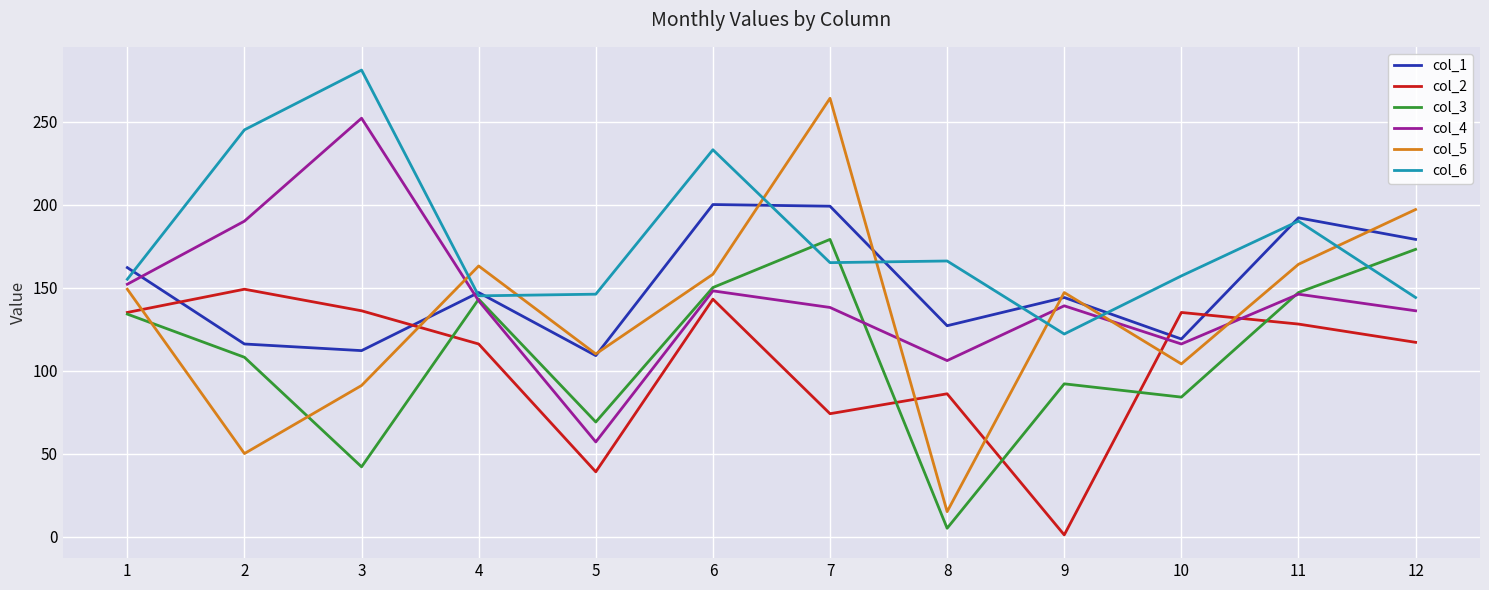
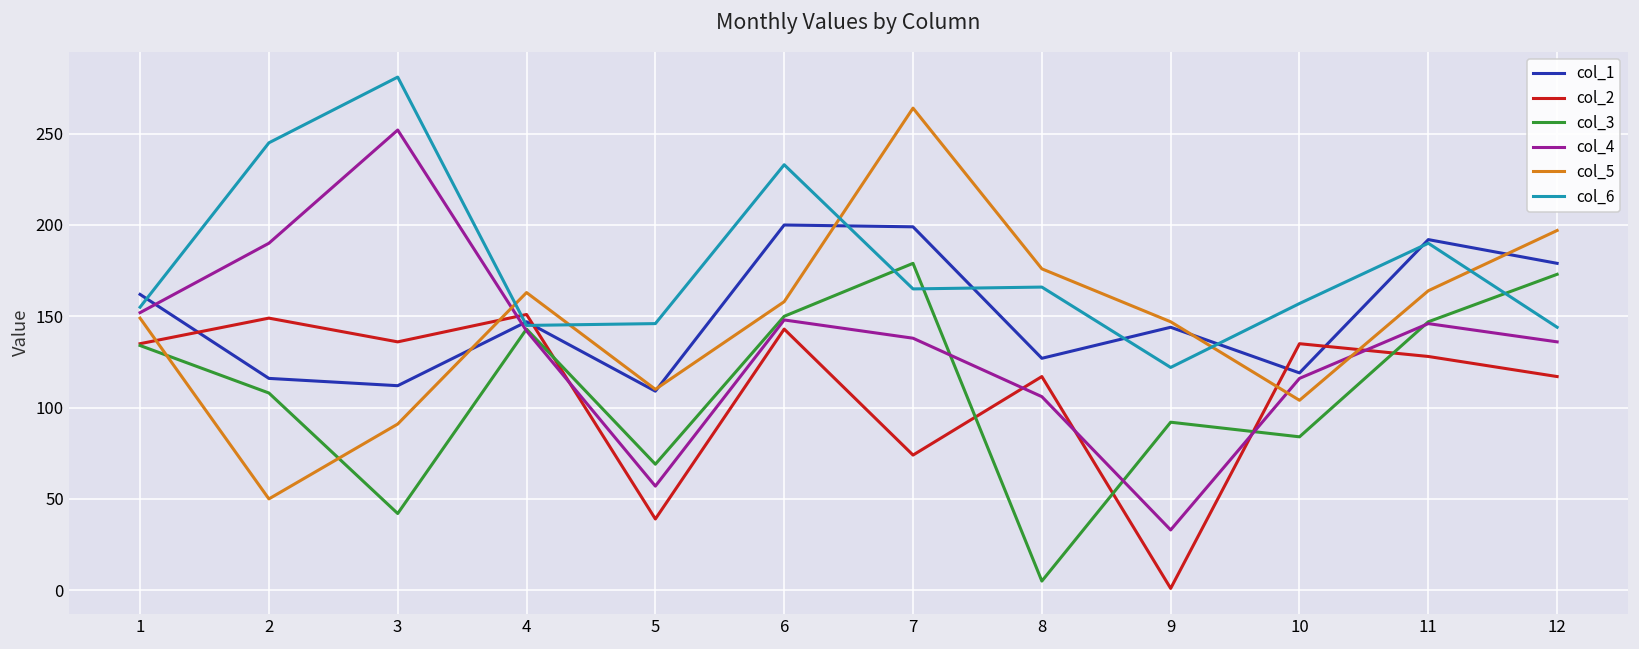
  {
    "col_1": {
      "1": 162,
      "2": 116,
      "3": 112,
      "4": 147,
      "6": 200,
      "7": 199,
      "8": 127,
      "9": 144,
      "10": 119,
      "11": 192,
      "12": 179
    },
    "col_2": {
      "2": 149,
      "3": 136,
-     "4": 116,
+     "4": 151,
      "5": 39,
      "6": 143,
      "7": 74,
-     "8": 86,
+     "8": 117,
      "9": 1,
      "10": 135,
      "11": 128,
      "12": 117
    },
    "col_3": {
      "2": 108,
      "3": 42,
      "5": 69,
      "6": 150,
      "7": 179,
      "8": 5,
      "9": 92,
      "10": 84,
      "12": 173
    },
    "col_4": {
      "1": 152,
      "2": 190,
      "3": 252,
      "5": 57,
      "6": 148,
      "7": 138,
      "8": 106,
-     "9": 139,
+     "9": 33,
      "10": 116,
      "12": 136
    },
    "col_5": {
      "1": 149,
      "2": 50,
      "3": 91,
      "4": 163,
      "6": 158,
      "7": 264,
-     "8": 15,
+     "8": 176,
      "9": 147,
      "10": 104,
      "11": 164,
      "12": 197
    },
    "col_6": {
      "1": 155,
      "2": 245,
      "3": 281,
      "4": 145,
      "5": 146,
      "6": 233,
      "7": 165,
      "8": 166,
      "9": 122,
      "10": 157,
      "11": 190,
      "12": 144
    }
  }
